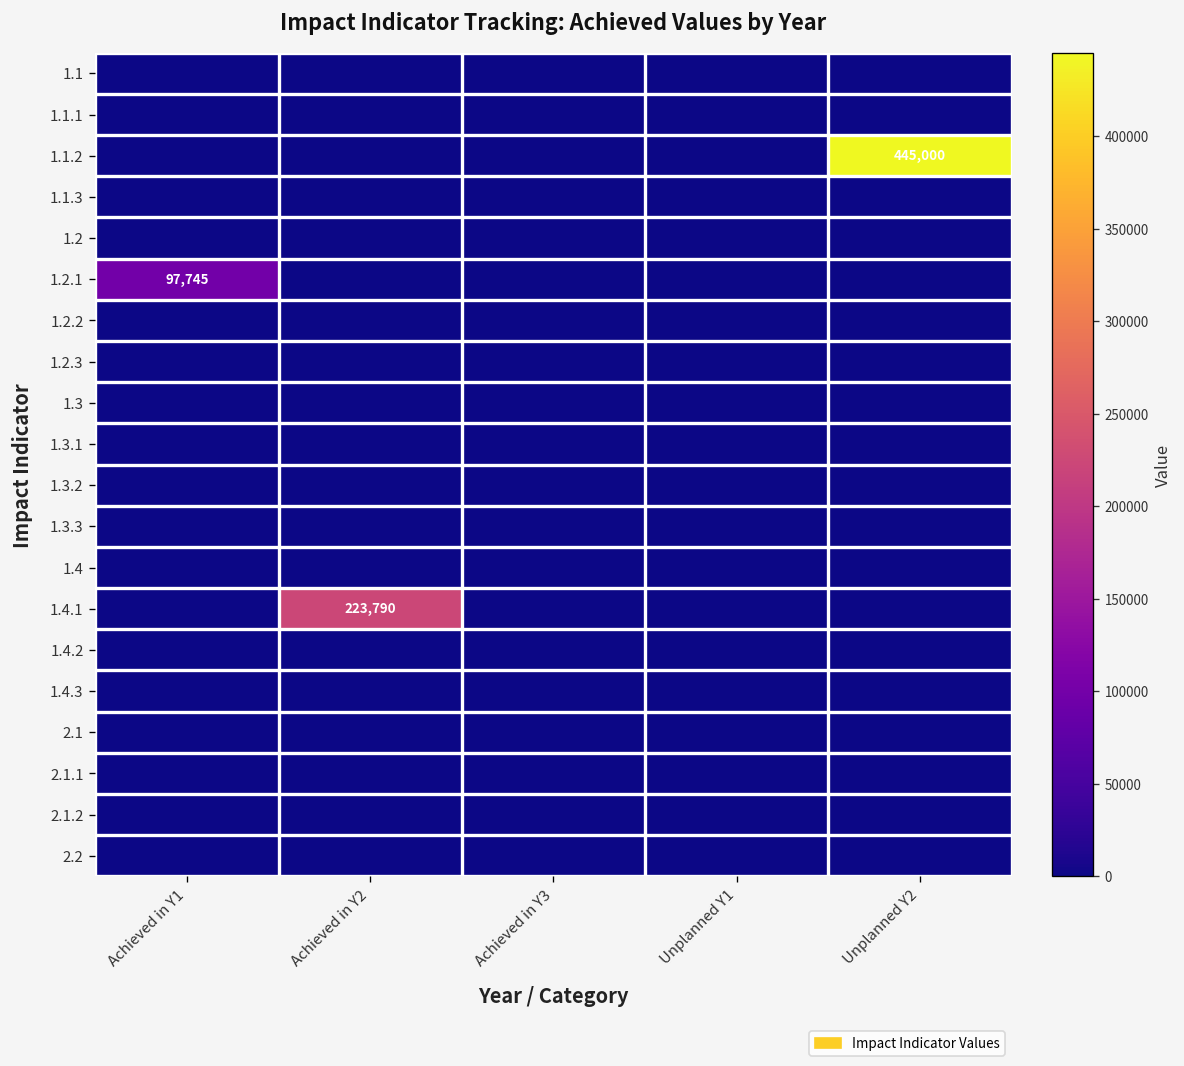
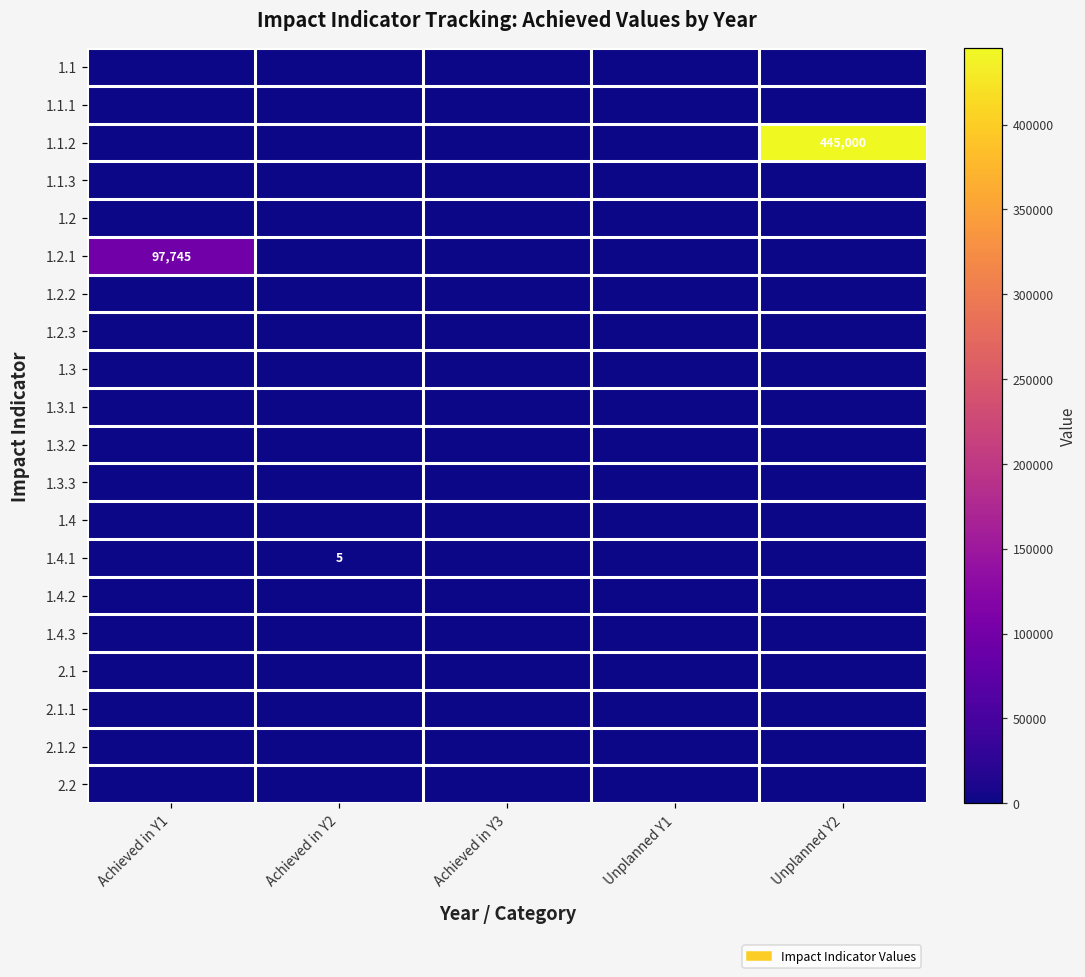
  {
    "1.1.2": {
      "Unplanned Y2": "445,000"
    },
    "1.2.1": {
      "Achieved in Y1": "97,745"
    },
    "1.4.1": {
-     "Achieved in Y2": "223,790"
+     "Achieved in Y2": "5"
    }
  }
